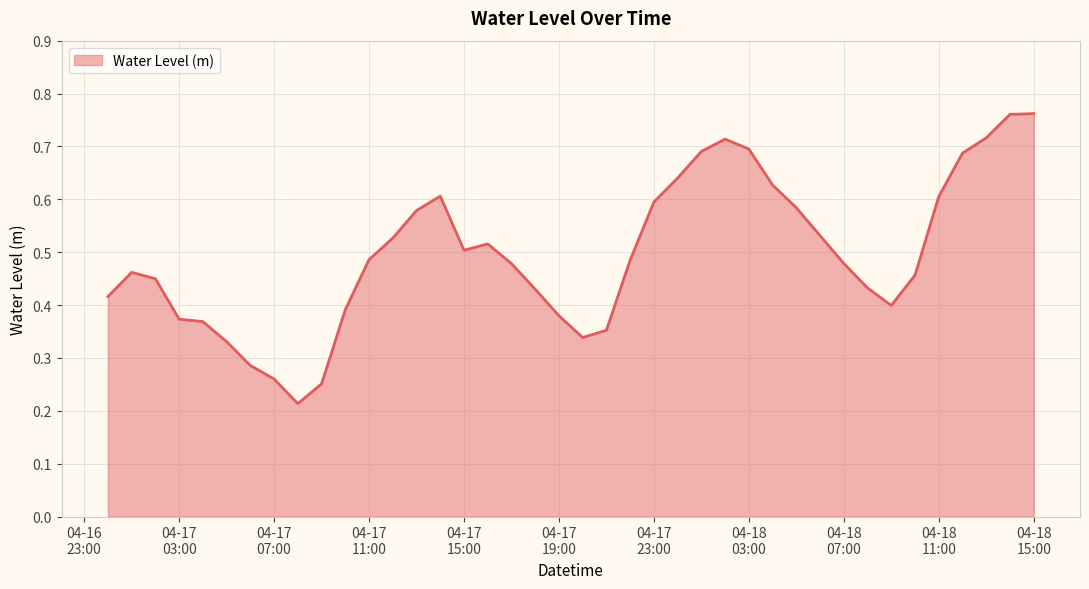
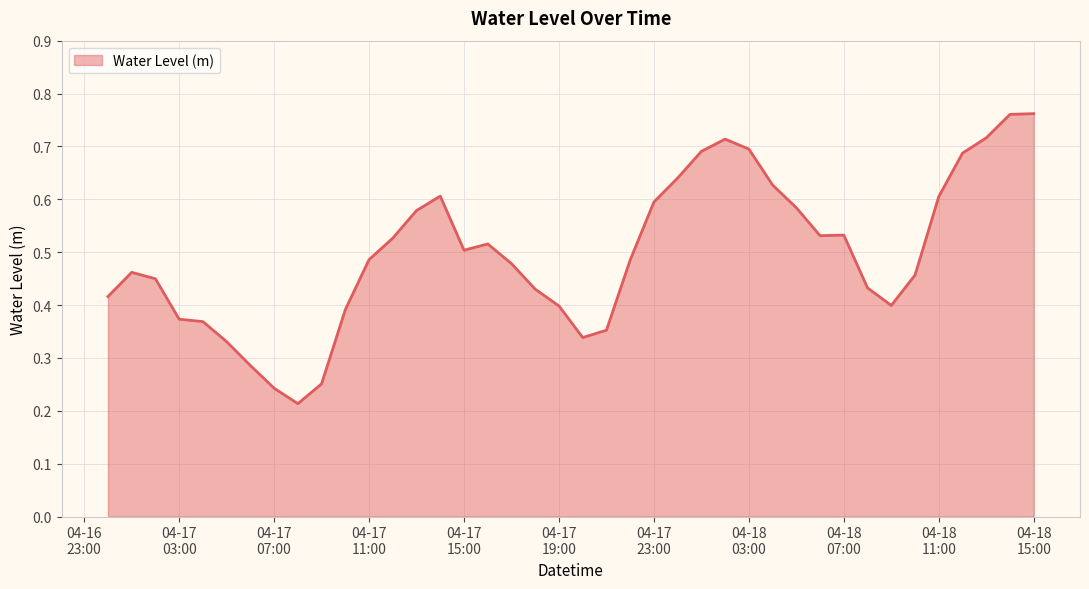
  {
    "04-17 03:00": 0.37,
-   "04-17 07:00": 0.26,
+   "04-17 07:00": 0.24,
    "04-17 11:00": 0.49,
    "04-17 15:00": 0.50,
-   "04-17 19:00": 0.38,
+   "04-17 19:00": 0.40,
    "04-17 23:00": 0.59,
    "04-18 03:00": 0.70,
-   "04-18 07:00": 0.48,
+   "04-18 07:00": 0.53,
    "04-18 11:00": 0.61,
    "04-18 15:00": 0.76
  }
